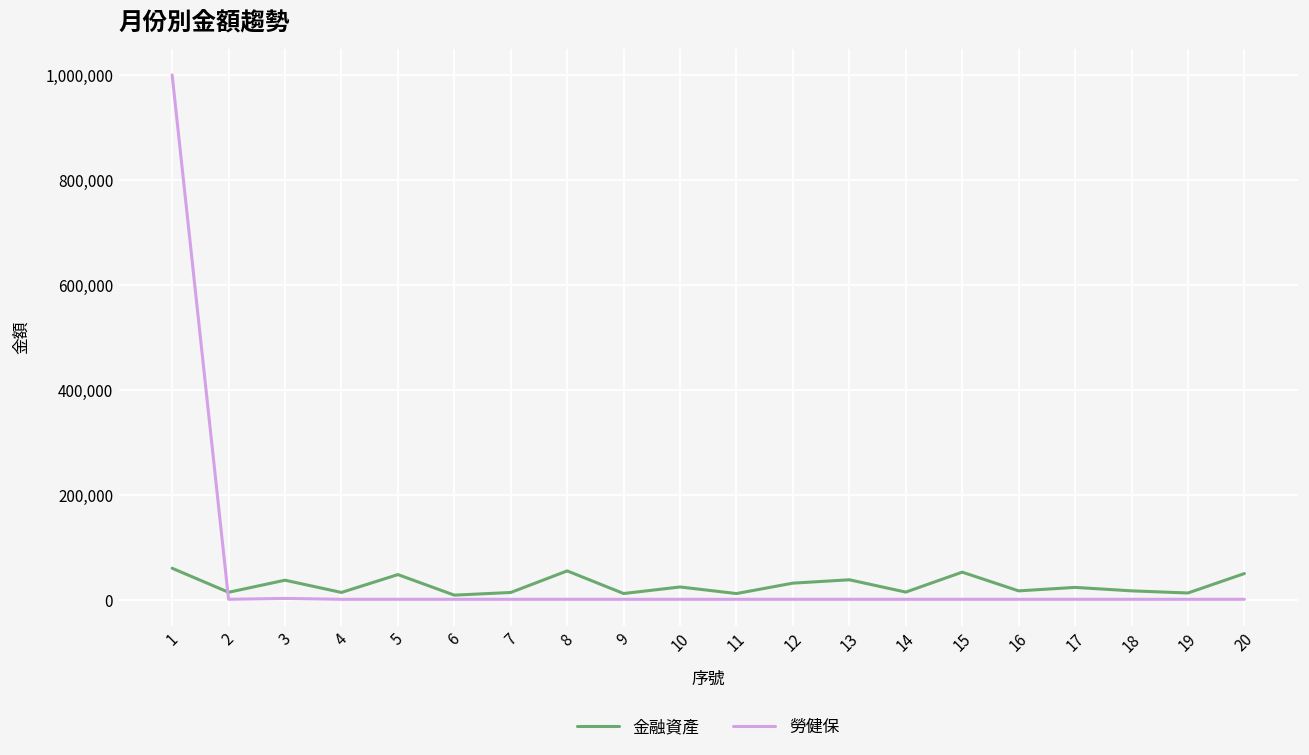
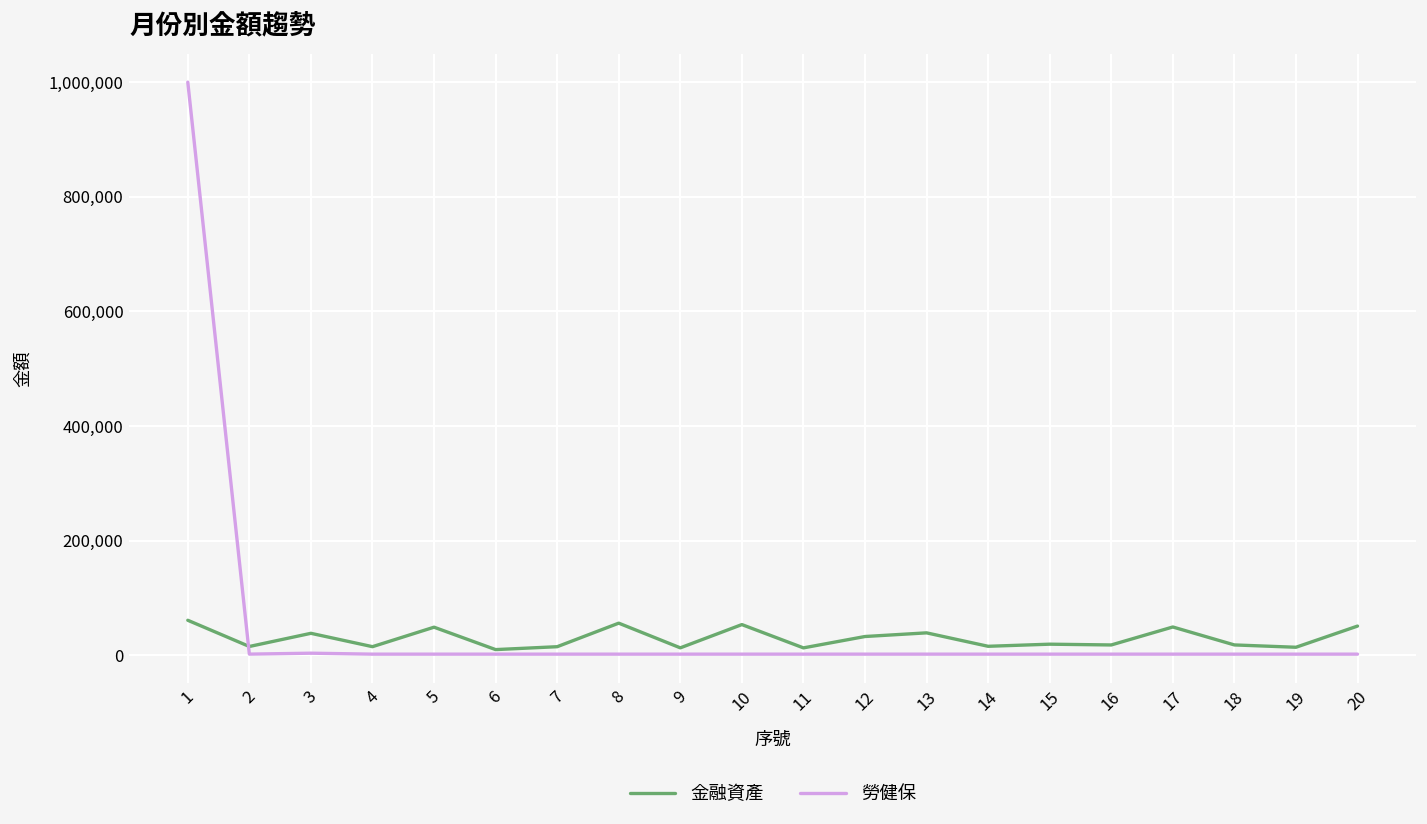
  {
    "金融資產": {
      "1": "60,000",
      "2": "20,000",
      "3": "40,000",
      "4": "20,000",
      "5": "50,000",
      "6": "10,000",
      "7": "20,000",
      "8": "60,000",
      "9": "10,000",
-     "10": "30,000",
+     "10": "50,000",
      "11": "10,000",
      "12": "30,000",
      "13": "40,000",
      "14": "20,000",
-     "15": "50,000",
+     "15": "20,000",
      "16": "20,000",
-     "17": "20,000",
+     "17": "50,000",
      "18": "20,000",
      "19": "10,000",
      "20": "50,000"
    },
    "勞健保": {
      "1": "1,000,000",
      "2": "0",
      "3": "0",
      "4": "0",
      "5": "0",
      "6": "0",
      "7": "0",
      "8": "0",
      "9": "0",
      "10": "0",
      "11": "0",
      "12": "0",
      "13": "0",
      "14": "0",
      "15": "0",
      "16": "0",
      "17": "0",
      "18": "0",
      "19": "0",
      "20": "0"
    }
  }
